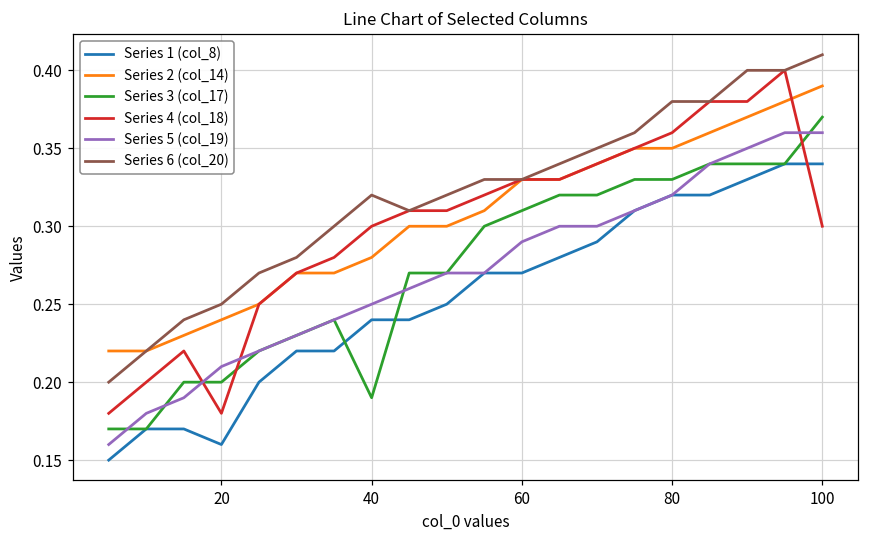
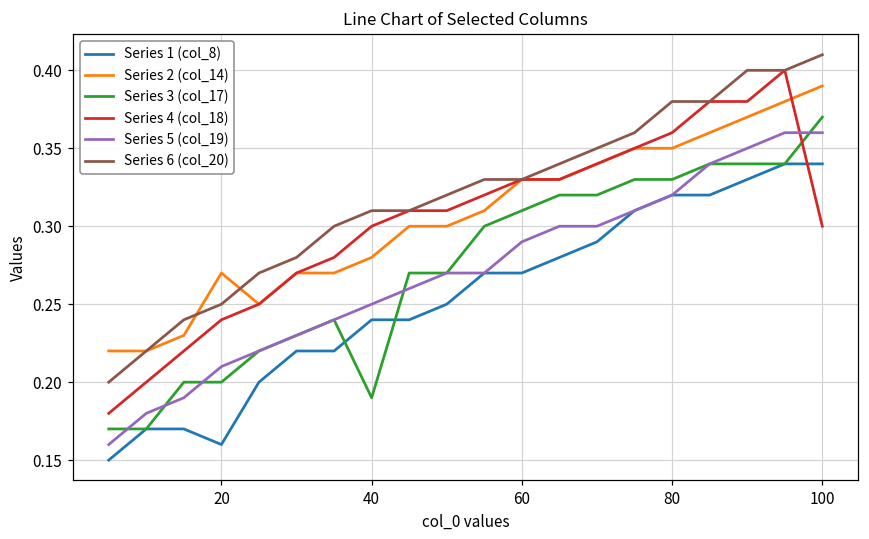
  {
    "Series 1 (col_8)": {
      "20": 0.16,
      "40": 0.24,
      "60": 0.27,
      "100": 0.34
    },
    "Series 2 (col_14)": {
-     "20": 0.24,
+     "20": 0.27,
      "40": 0.28,
      "80": 0.35,
      "100": 0.39
    },
    "Series 3 (col_17)": {
      "20": 0.20,
      "40": 0.19,
      "60": 0.31,
      "80": 0.33,
      "100": 0.37
    },
    "Series 4 (col_18)": {
-     "20": 0.18,
+     "20": 0.24,
      "40": 0.30,
      "80": 0.36,
      "100": 0.30
    },
    "Series 5 (col_19)": {
      "20": 0.21,
      "40": 0.25,
      "60": 0.29,
      "100": 0.36
    },
    "Series 6 (col_20)": {
      "20": 0.25,
-     "40": 0.32,
+     "40": 0.31,
      "80": 0.38,
      "100": 0.41
    }
  }
